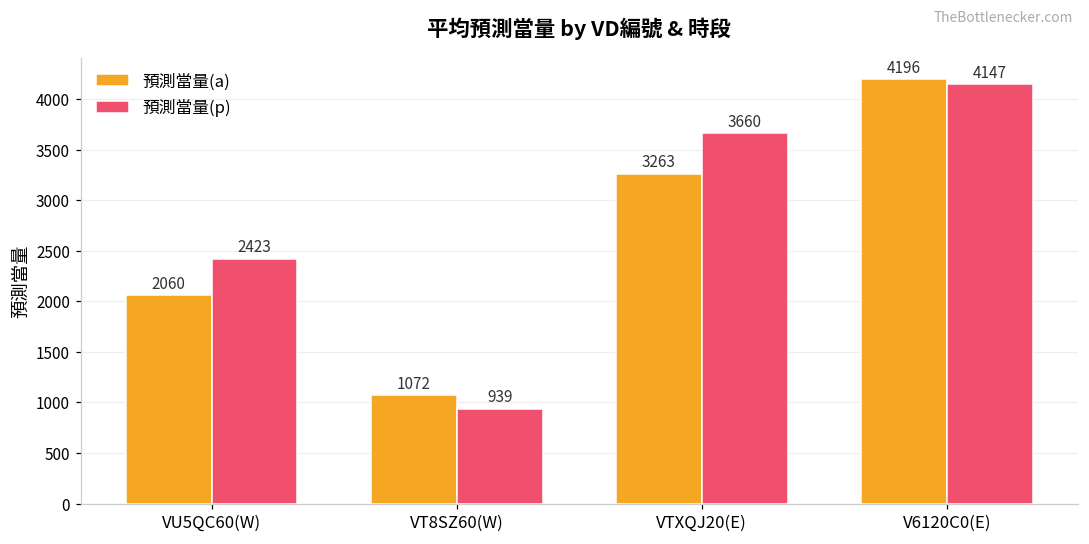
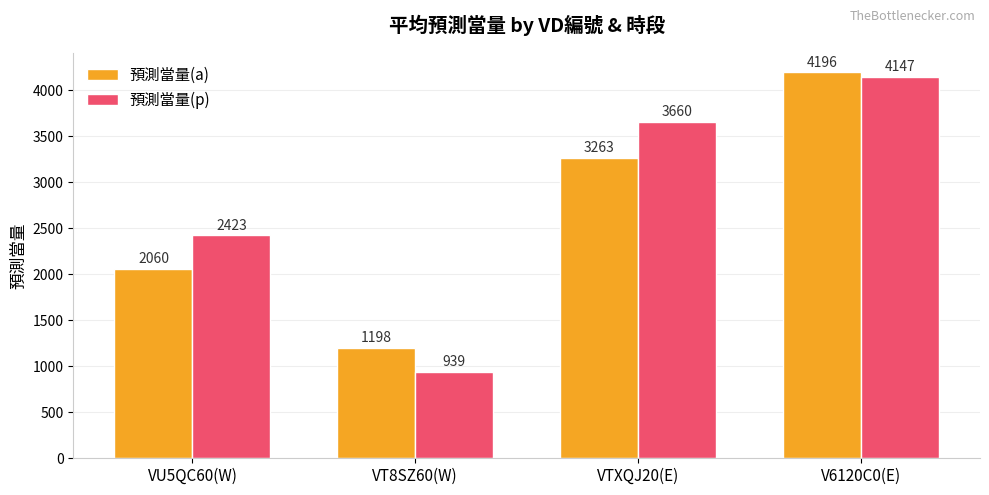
  {
    "預測當量(a)": {
      "VU5QC60(W)": 2060,
-     "VT8SZ60(W)": 1072,
+     "VT8SZ60(W)": 1198,
      "VTXQJ20(E)": 3263,
      "V6120C0(E)": 4196
    },
    "預測當量(p)": {
      "VU5QC60(W)": 2423,
      "VT8SZ60(W)": 939,
      "VTXQJ20(E)": 3660,
      "V6120C0(E)": 4147
    }
  }
